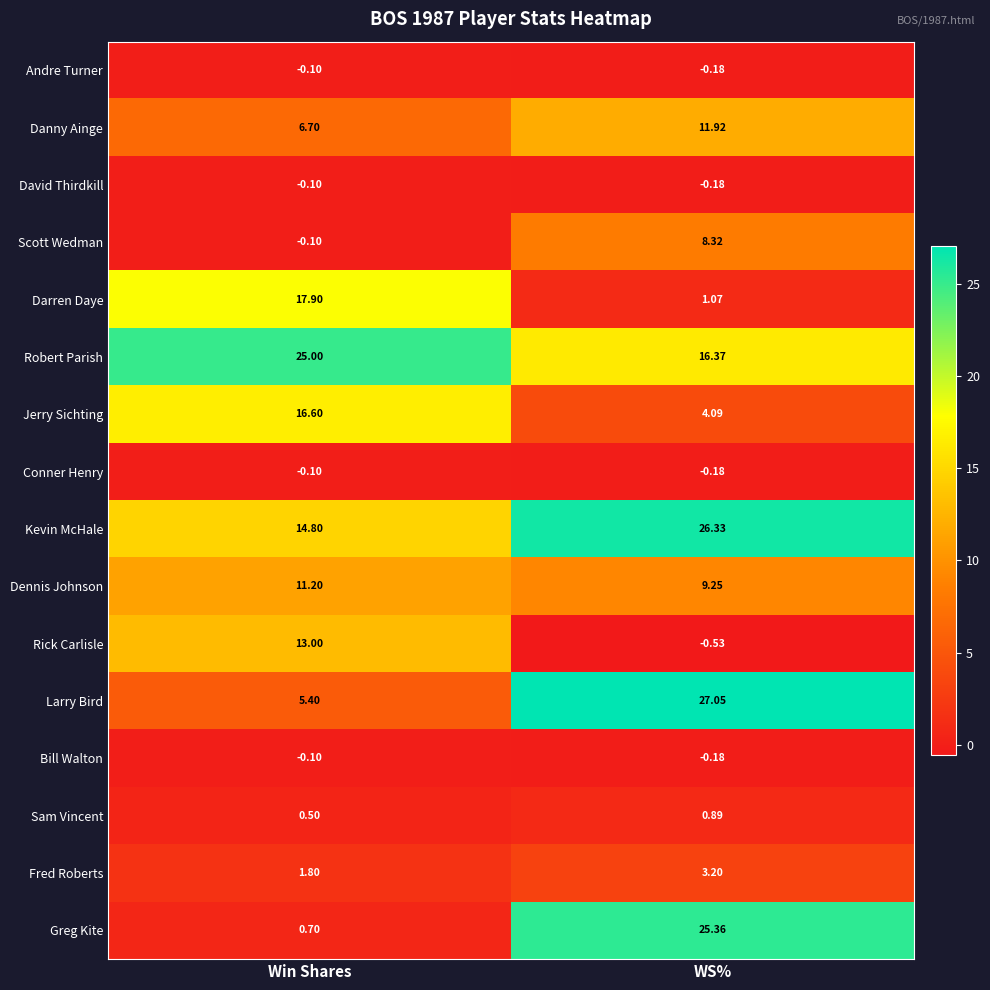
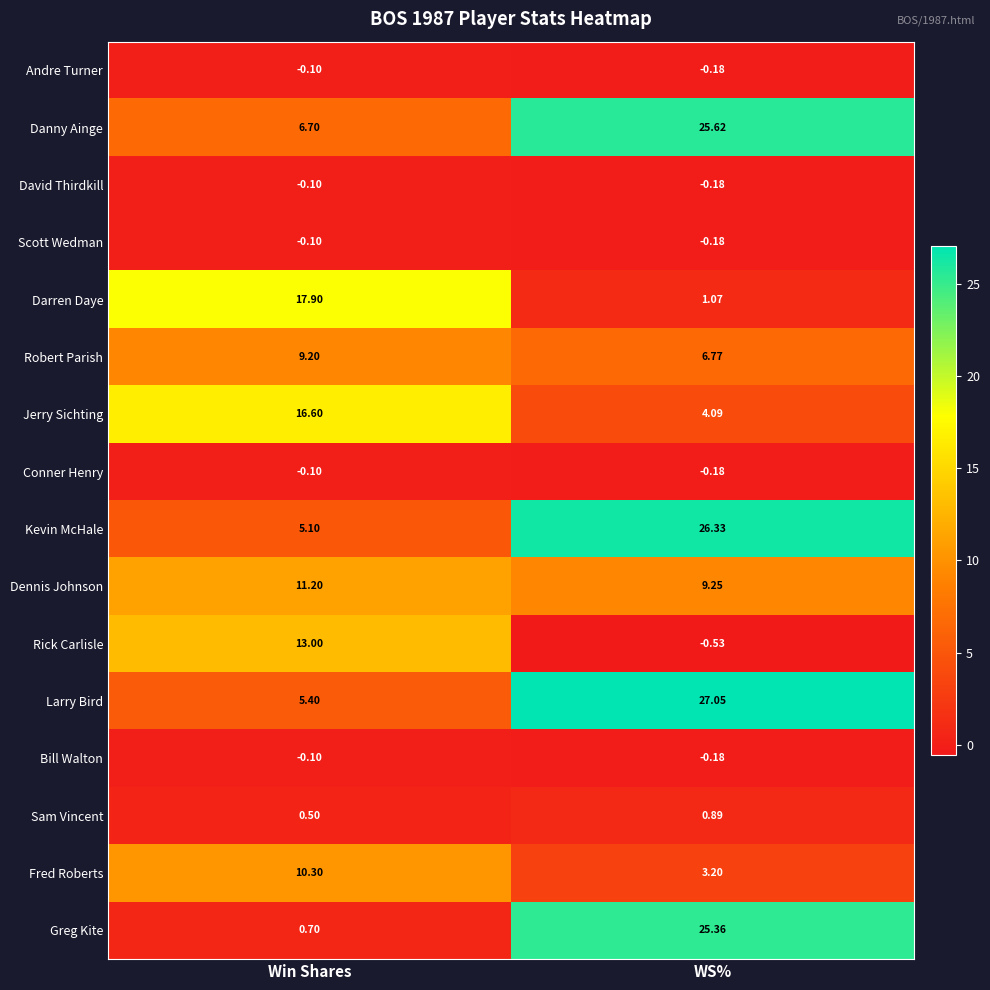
  {
    "Andre Turner": {
      "Win Shares": -0.10,
      "WS%": -0.18
    },
    "Danny Ainge": {
      "Win Shares": 6.70,
-     "WS%": 11.92
+     "WS%": 25.62
    },
    "David Thirdkill": {
      "Win Shares": -0.10,
      "WS%": -0.18
    },
    "Scott Wedman": {
      "Win Shares": -0.10,
-     "WS%": 8.32
+     "WS%": -0.18
    },
    "Darren Daye": {
      "Win Shares": 17.90,
      "WS%": 1.07
    },
    "Robert Parish": {
-     "Win Shares": 25.00,
-     "WS%": 16.37
+     "Win Shares": 9.20,
+     "WS%": 6.77
    },
    "Jerry Sichting": {
      "Win Shares": 16.60,
      "WS%": 4.09
    },
    "Conner Henry": {
      "Win Shares": -0.10,
      "WS%": -0.18
    },
    "Kevin McHale": {
-     "Win Shares": 14.80,
+     "Win Shares": 5.10,
      "WS%": 26.33
    },
    "Dennis Johnson": {
      "Win Shares": 11.20,
      "WS%": 9.25
    },
    "Rick Carlisle": {
      "Win Shares": 13.00,
      "WS%": -0.53
    },
    "Larry Bird": {
      "Win Shares": 5.40,
      "WS%": 27.05
    },
    "Bill Walton": {
      "Win Shares": -0.10,
      "WS%": -0.18
    },
    "Sam Vincent": {
      "Win Shares": 0.50,
      "WS%": 0.89
    },
    "Fred Roberts": {
-     "Win Shares": 1.80,
+     "Win Shares": 10.30,
      "WS%": 3.20
    },
    "Greg Kite": {
      "Win Shares": 0.70,
      "WS%": 25.36
    }
  }
